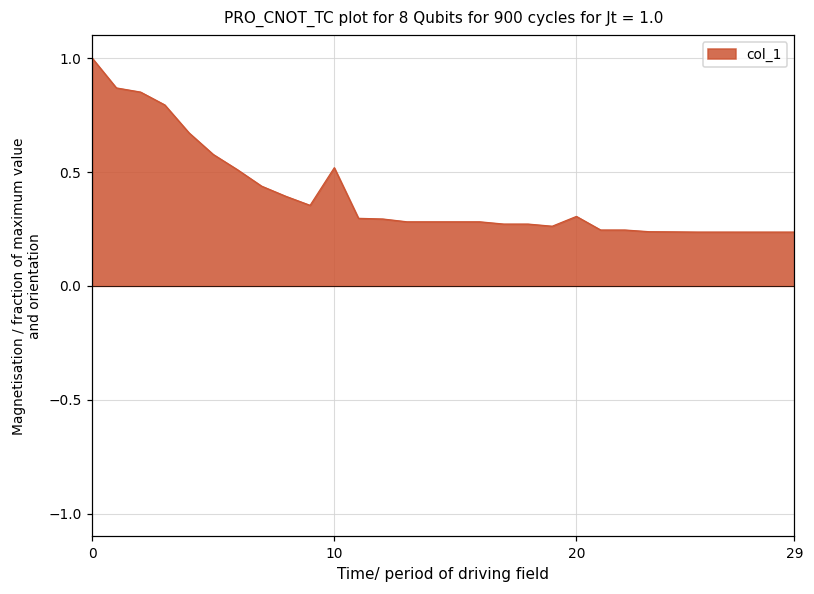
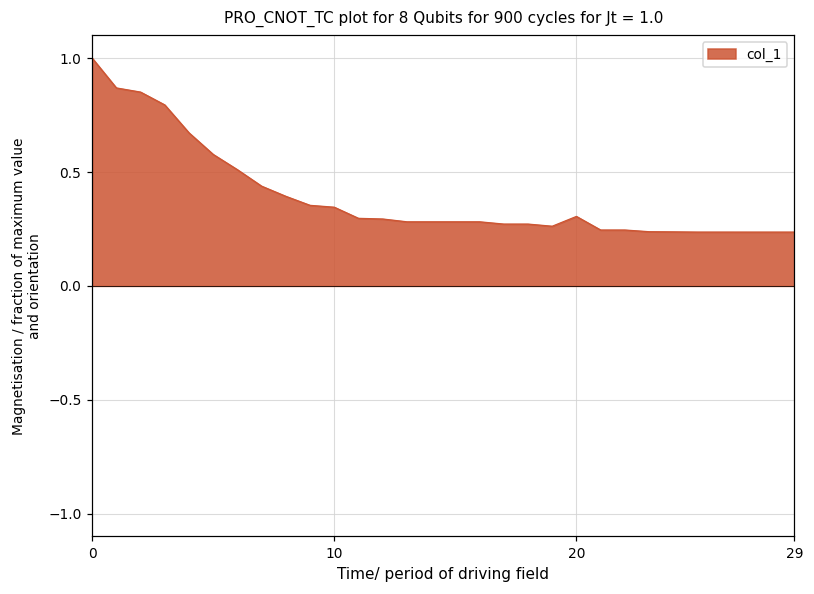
  {
    "0": 1.00,
-   "10": 0.52,
+   "10": 0.35,
    "20": 0.31,
    "29": 0.24
  }
